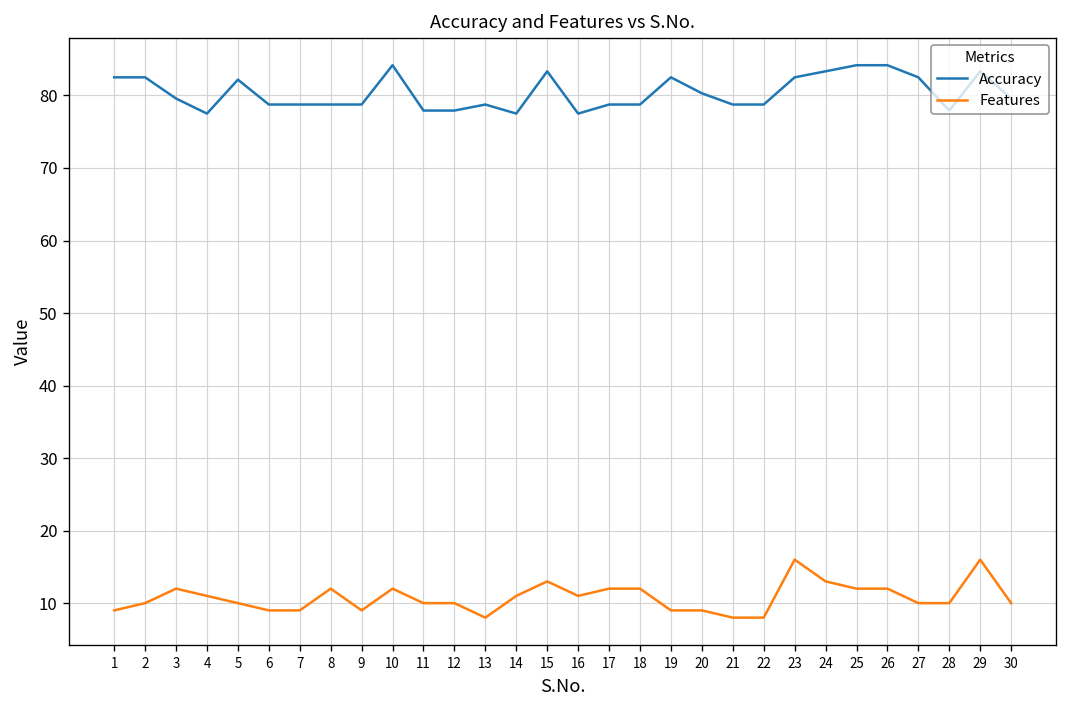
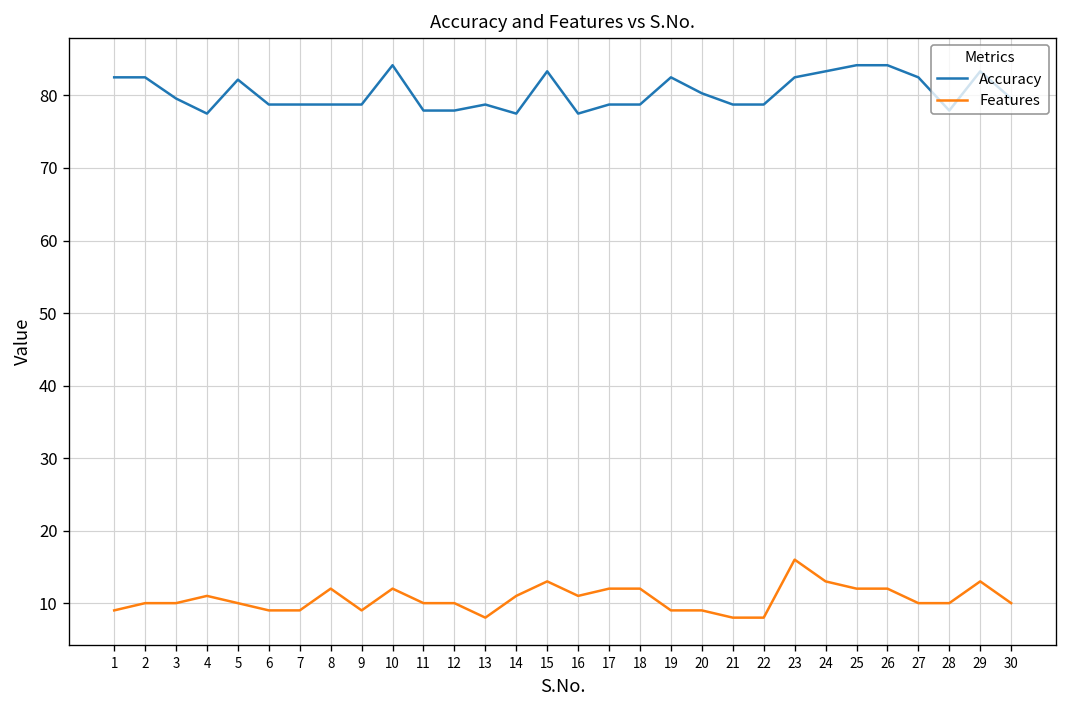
  {
    "Accuracy": {
      "1": 83,
      "2": 83,
      "3": 80,
      "4": 78,
      "5": 82,
      "6": 79,
      "7": 79,
      "8": 79,
      "9": 79,
      "10": 84,
      "11": 78,
      "12": 78,
      "13": 79,
      "14": 78,
      "15": 83,
      "16": 78,
      "17": 79,
      "18": 79,
      "19": 83,
      "20": 80,
      "21": 79,
      "22": 79,
      "23": 83,
      "24": 83,
      "25": 84,
      "26": 84,
      "27": 83
    },
    "Features": {
      "1": 9,
      "2": 10,
-     "3": 12,
+     "3": 10,
      "4": 11,
      "5": 10,
      "6": 9,
      "7": 9,
      "8": 12,
      "9": 9,
      "10": 12,
      "11": 10,
      "12": 10,
      "13": 8,
      "14": 11,
      "15": 13,
      "16": 11,
      "17": 12,
      "18": 12,
      "19": 9,
      "20": 9,
      "21": 8,
      "22": 8,
      "23": 16,
      "24": 13,
      "25": 12,
      "26": 12,
      "27": 10,
      "28": 10,
-     "29": 16,
+     "29": 13,
      "30": 10
    }
  }
